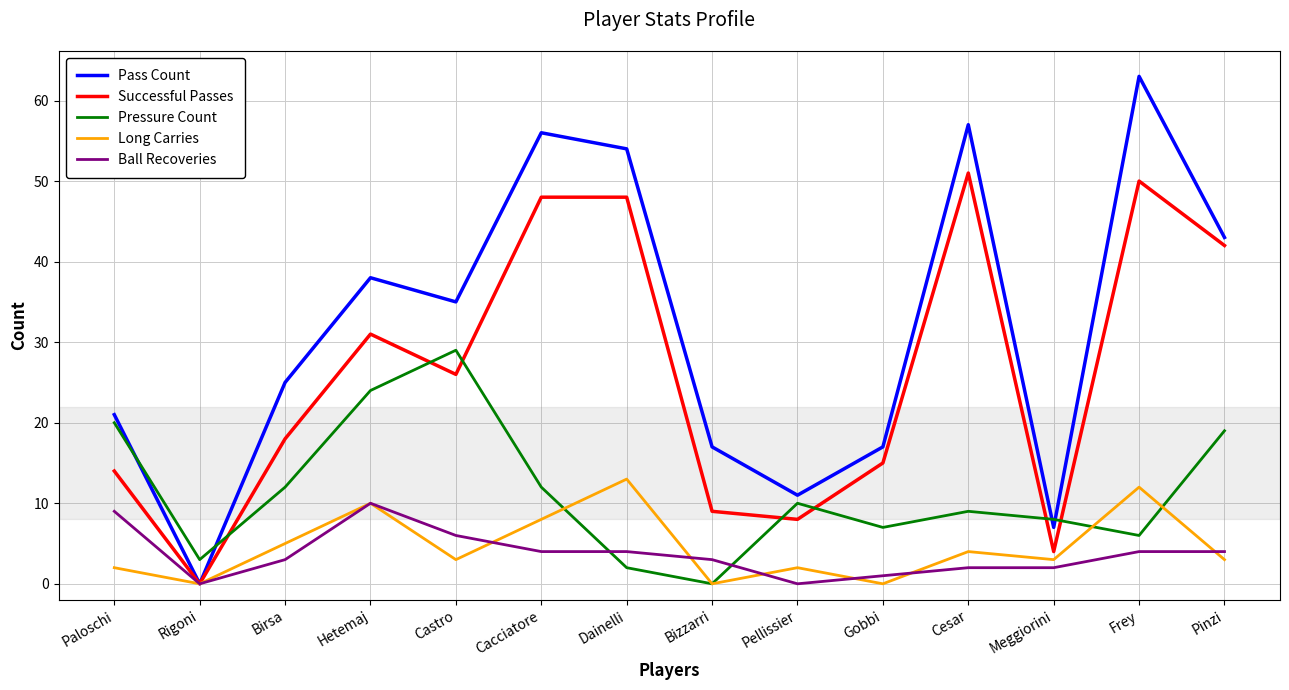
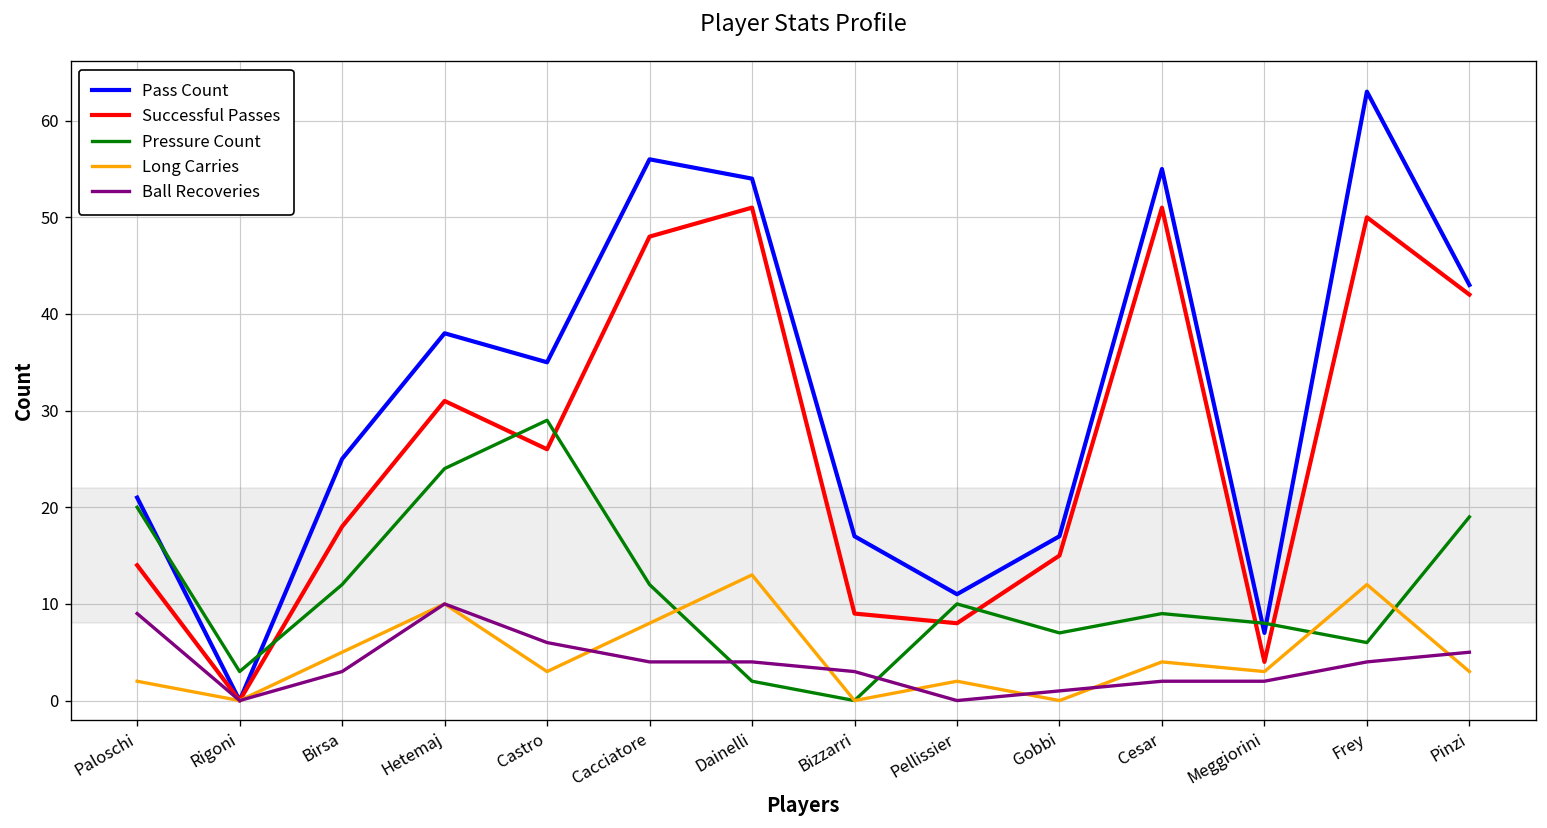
  {
    "Pass Count": {
      "Paloschi": 21,
      "Birsa": 25,
      "Hetemaj": 38,
      "Castro": 35,
      "Cacciatore": 56,
      "Dainelli": 54,
      "Bizzarri": 17,
      "Pellissier": 11,
      "Gobbi": 17,
-     "Cesar": 57,
+     "Cesar": 55,
      "Meggiorini": 7,
      "Frey": 63,
      "Pinzi": 43
    },
    "Successful Passes": {
      "Paloschi": 14,
      "Birsa": 18,
      "Hetemaj": 31,
      "Castro": 26,
      "Cacciatore": 48,
-     "Dainelli": 48,
+     "Dainelli": 51,
      "Bizzarri": 9,
      "Pellissier": 8,
      "Gobbi": 15,
      "Cesar": 51,
      "Meggiorini": 4,
      "Frey": 50,
      "Pinzi": 42
    },
    "Pressure Count": {
      "Paloschi": 20,
      "Rigoni": 3,
      "Birsa": 12,
      "Hetemaj": 24,
      "Castro": 29,
      "Cacciatore": 12,
      "Dainelli": 2,
      "Pellissier": 10,
      "Gobbi": 7,
      "Cesar": 9,
      "Meggiorini": 8,
      "Frey": 6,
      "Pinzi": 19
    },
    "Long Carries": {
      "Paloschi": 2,
      "Birsa": 5,
      "Castro": 3,
      "Cacciatore": 8,
      "Dainelli": 13,
      "Pellissier": 2,
      "Gobbi": 0,
      "Cesar": 4,
      "Meggiorini": 3,
      "Frey": 12,
      "Pinzi": 3
    },
    "Ball Recoveries": {
      "Paloschi": 9,
      "Birsa": 3,
      "Castro": 6,
      "Cacciatore": 4,
      "Dainelli": 4,
      "Bizzarri": 3,
      "Pellissier": 0,
      "Gobbi": 1,
      "Cesar": 2,
      "Meggiorini": 2,
      "Frey": 4,
-     "Pinzi": 4
+     "Pinzi": 5
    }
  }
